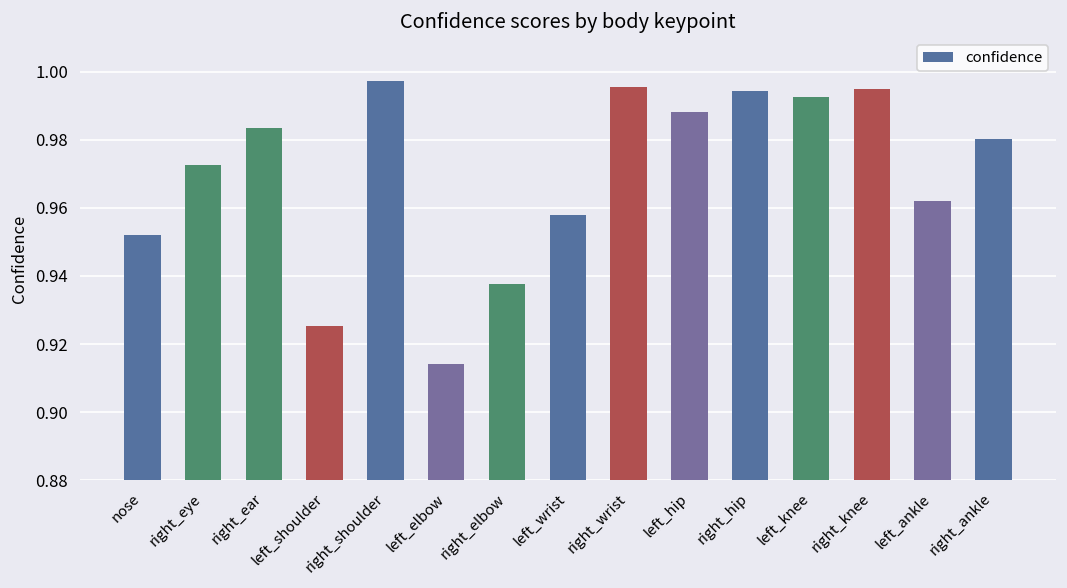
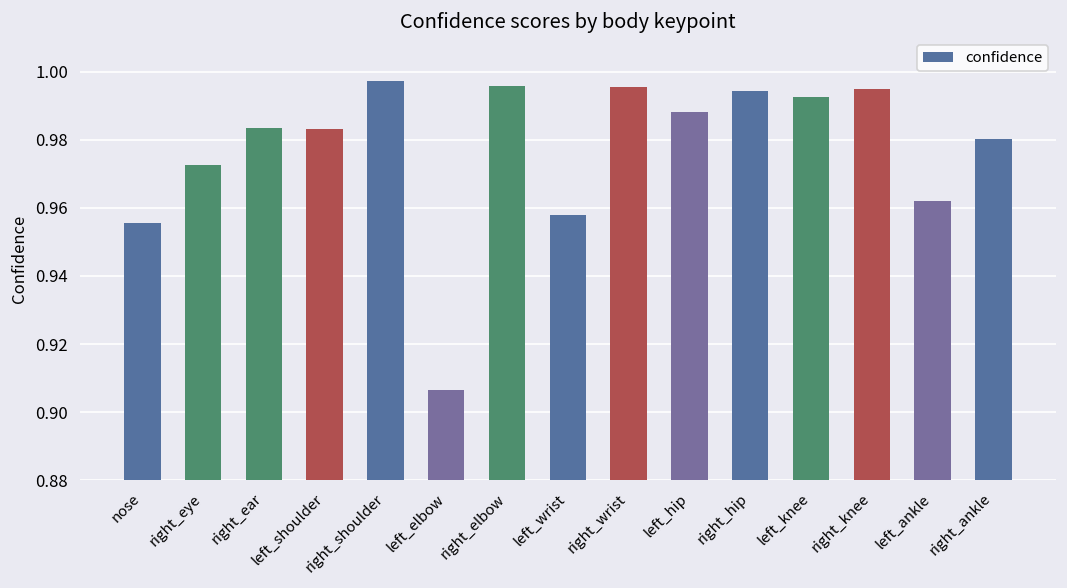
  {
-   "nose": 0.952,
+   "nose": 0.956,
    "right_eye": 0.972,
    "right_ear": 0.983,
-   "left_shoulder": 0.925,
+   "left_shoulder": 0.983,
    "right_shoulder": 0.997,
-   "left_elbow": 0.914,
-   "right_elbow": 0.938,
+   "left_elbow": 0.907,
+   "right_elbow": 0.996,
    "left_wrist": 0.958,
    "right_wrist": 0.995,
    "left_hip": 0.988,
    "right_hip": 0.994,
    "left_knee": 0.992,
    "right_knee": 0.995,
    "left_ankle": 0.962,
    "right_ankle": 0.980
  }
